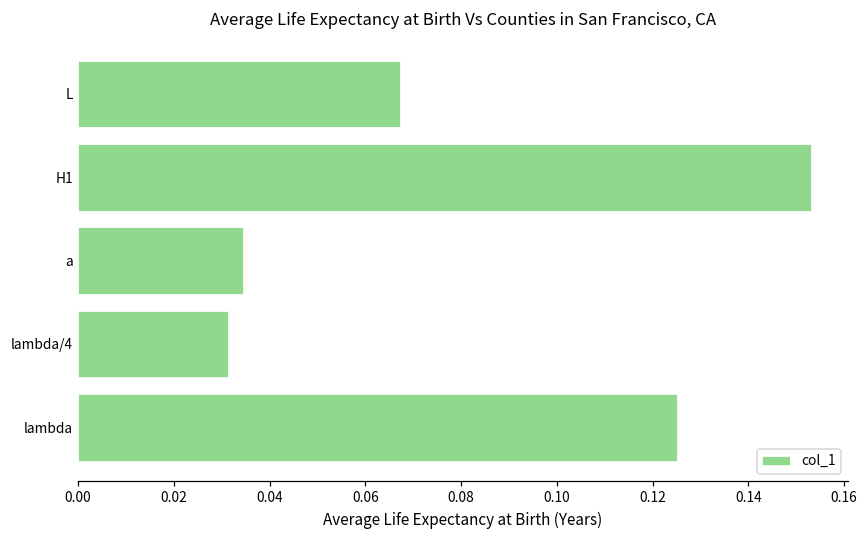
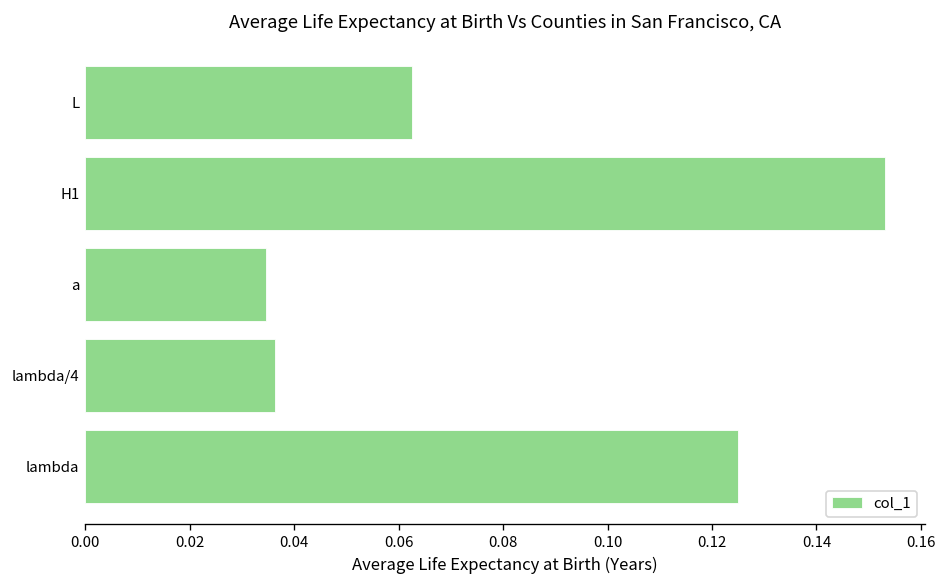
  {
-   "L": 0.067,
+   "L": 0.063,
    "H1": 0.153,
    "a": 0.035,
-   "lambda/4": 0.031,
+   "lambda/4": 0.036,
    "lambda": 0.125
  }
